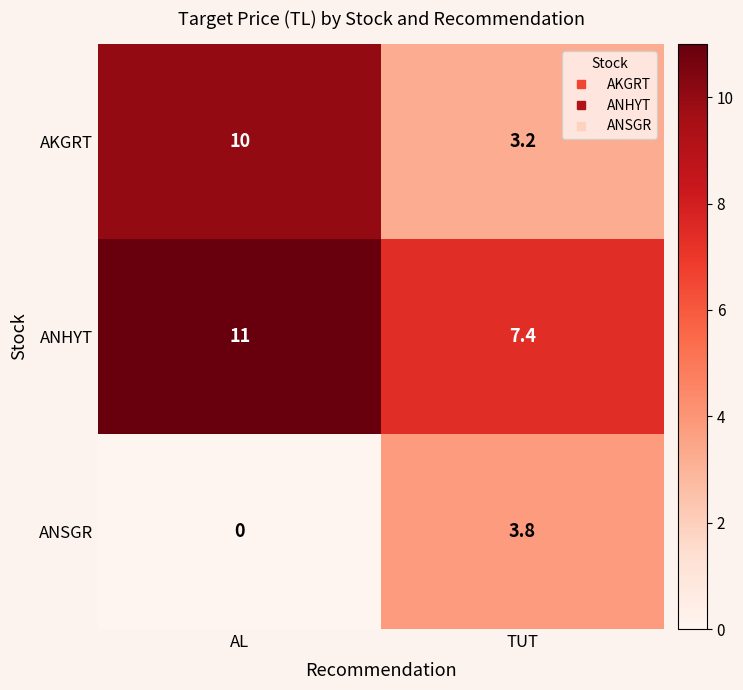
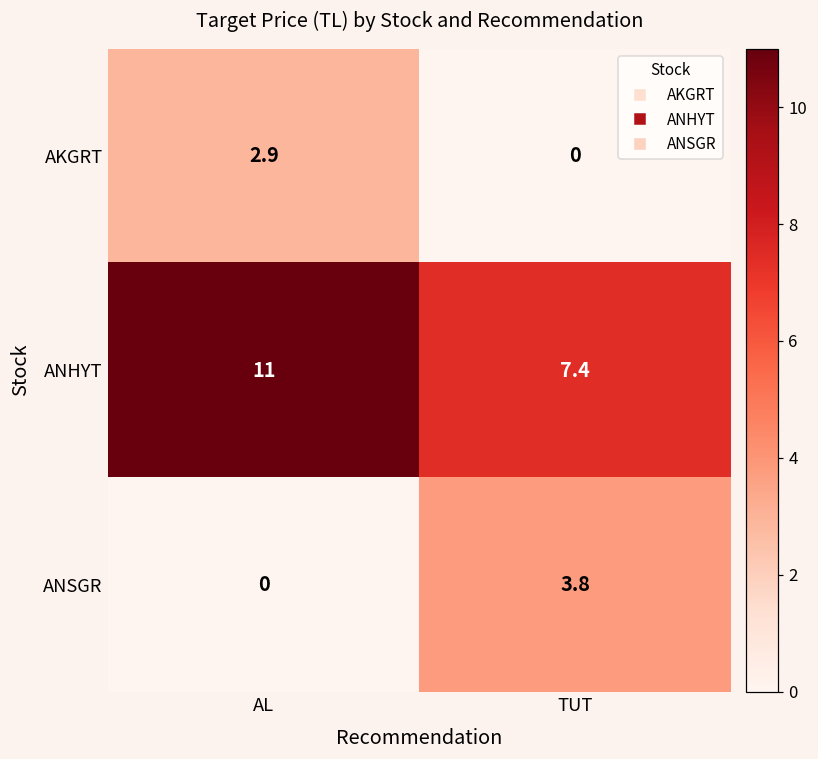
  {
    "AKGRT": {
-     "AL": 10,
-     "TUT": 3.2
+     "AL": 2.9,
+     "TUT": 0
    },
    "ANHYT": {
      "AL": 11,
      "TUT": 7.4
    },
    "ANSGR": {
      "AL": 0,
      "TUT": 3.8
    }
  }
